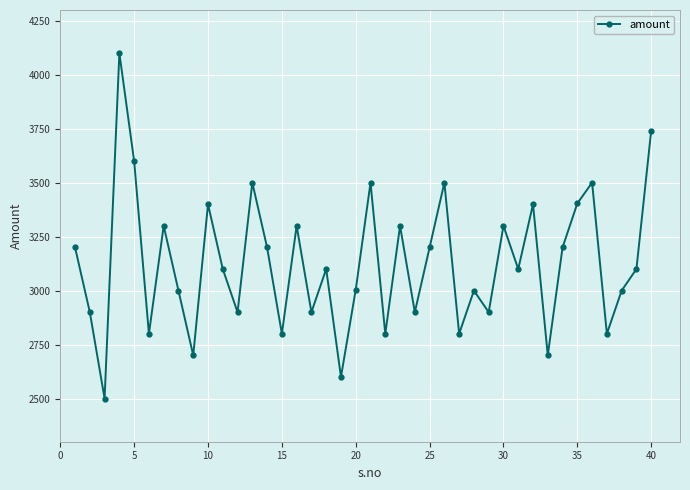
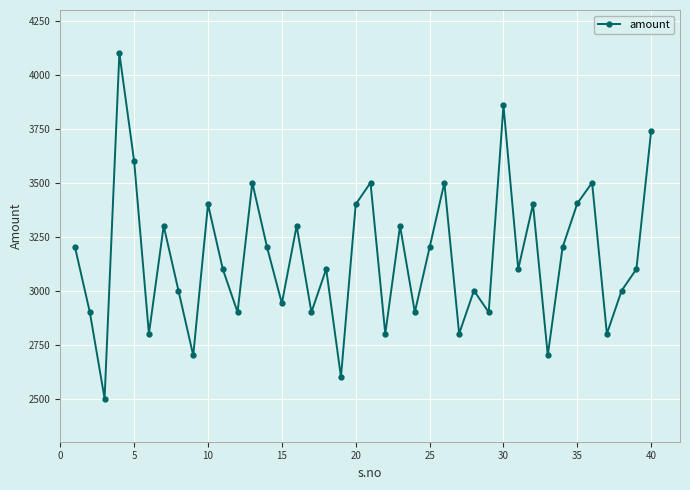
  {
    "5": 3600,
    "10": 3400,
-   "15": 2800,
-   "20": 3000,
+   "15": 2940,
+   "20": 3400,
    "25": 3200,
-   "30": 3300,
+   "30": 3860,
    "35": 3400,
    "40": 3740
  }
